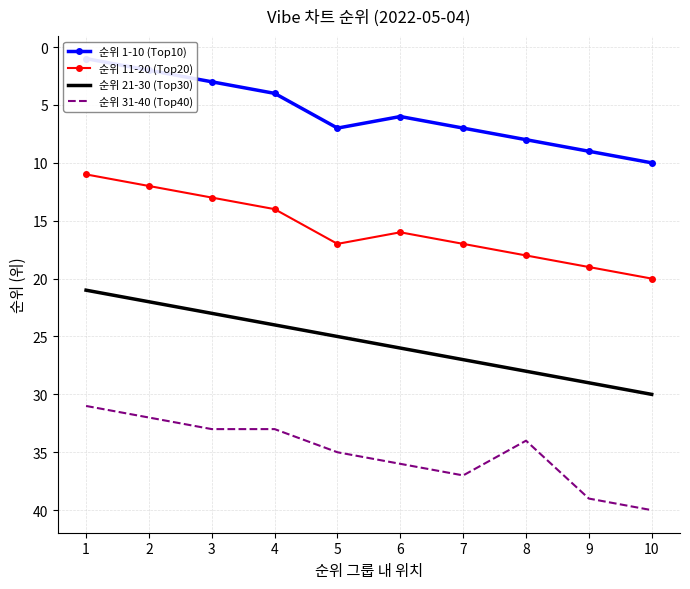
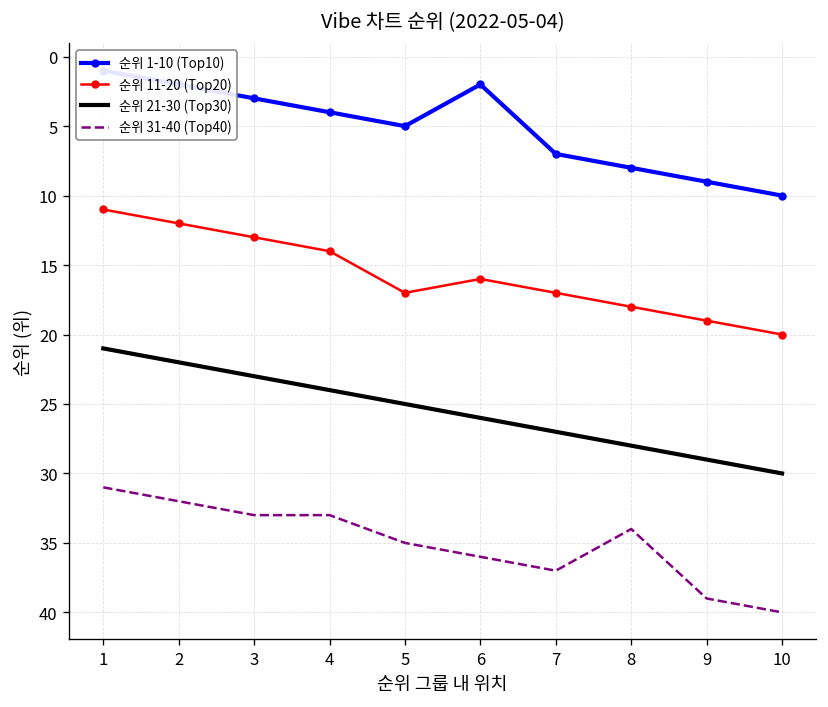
  {
    "순위 1-10 (Top10)": {
      "3": 3,
      "4": 4,
-     "5": 7,
-     "6": 6,
+     "5": 5,
+     "6": 2,
      "7": 7,
      "8": 8,
      "9": 9,
      "10": 10
    },
    "순위 11-20 (Top20)": {
      "1": 11,
      "2": 12,
      "3": 13,
      "4": 14,
      "5": 17,
      "6": 16,
      "7": 17,
      "8": 18,
      "9": 19,
      "10": 20
    },
    "순위 21-30 (Top30)": {
      "1": 21,
      "2": 22,
      "3": 23,
      "4": 24,
      "5": 25,
      "6": 26,
      "7": 27,
      "8": 28,
      "9": 29,
      "10": 30
    },
    "순위 31-40 (Top40)": {
      "1": 31,
      "2": 32,
      "3": 33,
      "4": 33,
      "5": 35,
      "6": 36,
      "7": 37,
      "8": 34,
      "9": 39,
      "10": 40
    }
  }
